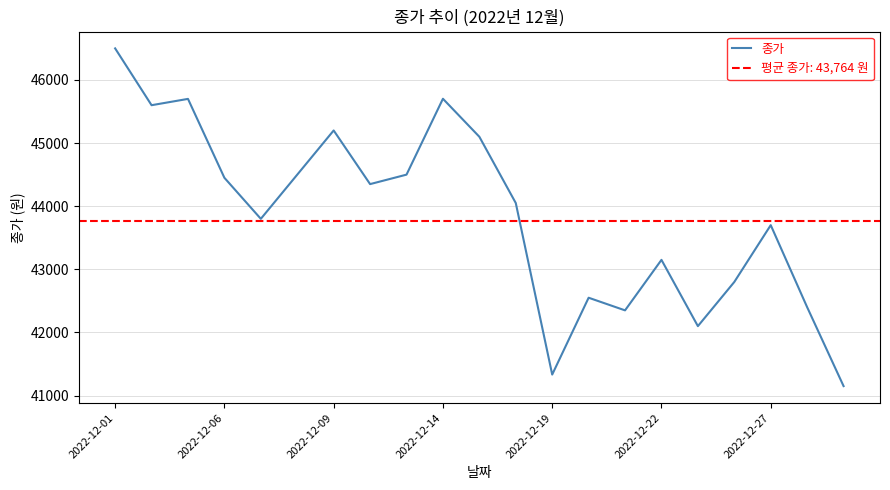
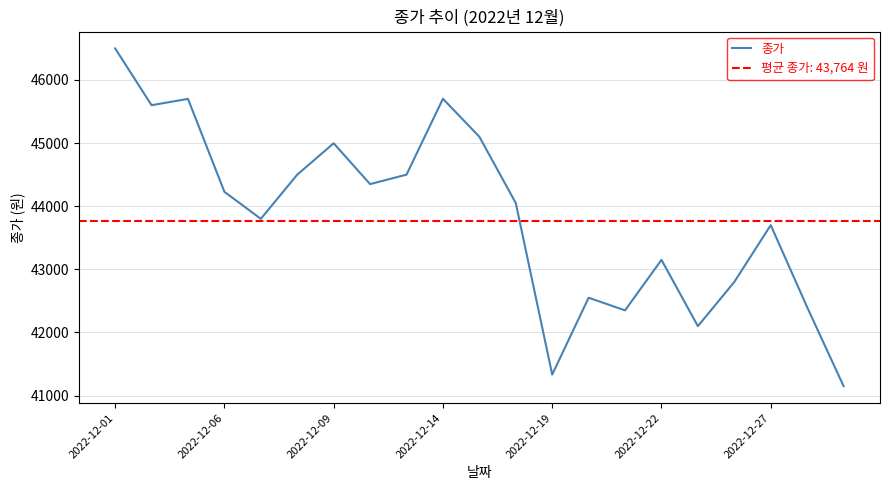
  {
    "2022-12-01": 46500,
-   "2022-12-06": 44500,
-   "2022-12-09": 45200,
+   "2022-12-06": 44200,
+   "2022-12-09": 45000,
    "2022-12-14": 45700,
    "2022-12-19": 41300,
    "2022-12-22": 43200,
    "2022-12-27": 43700
  }
